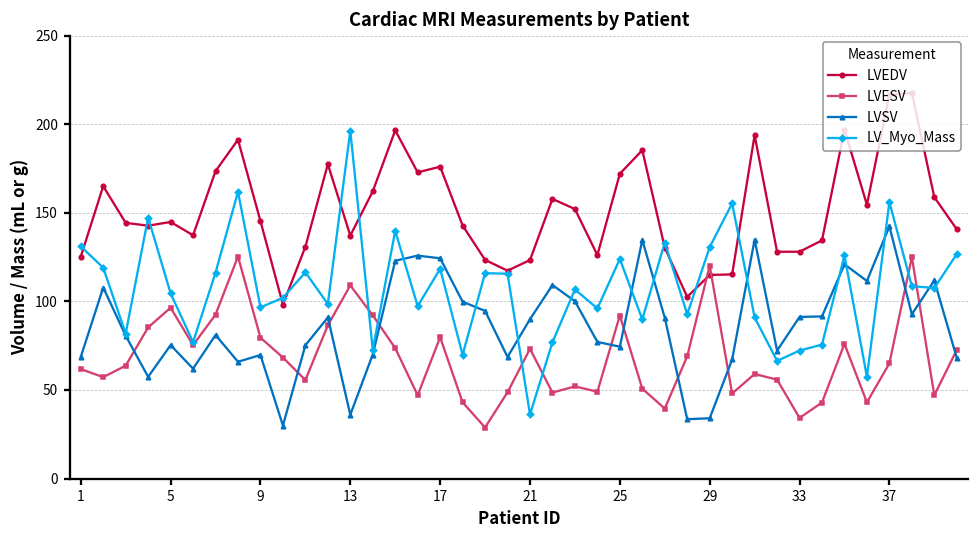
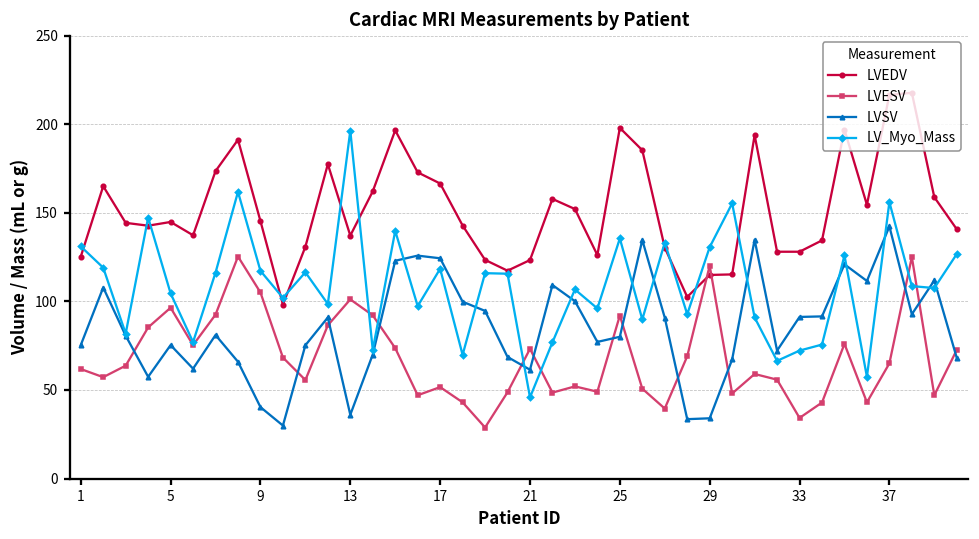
  {
    "LVEDV": {
      "1": 125,
      "5": 145,
      "9": 145,
      "13": 137,
-     "17": 176,
+     "17": 167,
      "21": 123,
-     "25": 172,
+     "25": 198,
      "29": 115,
      "33": 128
    },
    "LVESV": {
      "1": 62,
      "5": 96,
-     "9": 80,
-     "13": 109,
-     "17": 80,
+     "9": 105,
+     "13": 101,
+     "17": 52,
      "21": 73,
      "25": 92,
      "29": 120,
      "33": 34,
      "37": 65
    },
    "LVSV": {
-     "1": 69,
+     "1": 75,
      "5": 75,
-     "9": 70,
+     "9": 40,
      "13": 36,
      "17": 124,
-     "21": 90,
-     "25": 74,
+     "21": 61,
+     "25": 80,
      "29": 34,
      "33": 91,
      "37": 142
    },
    "LV_Myo_Mass": {
      "1": 131,
      "5": 105,
-     "9": 97,
+     "9": 117,
      "13": 196,
      "17": 118,
-     "21": 36,
-     "25": 124,
+     "21": 46,
+     "25": 136,
      "29": 131,
      "33": 72,
      "37": 156
    }
  }
